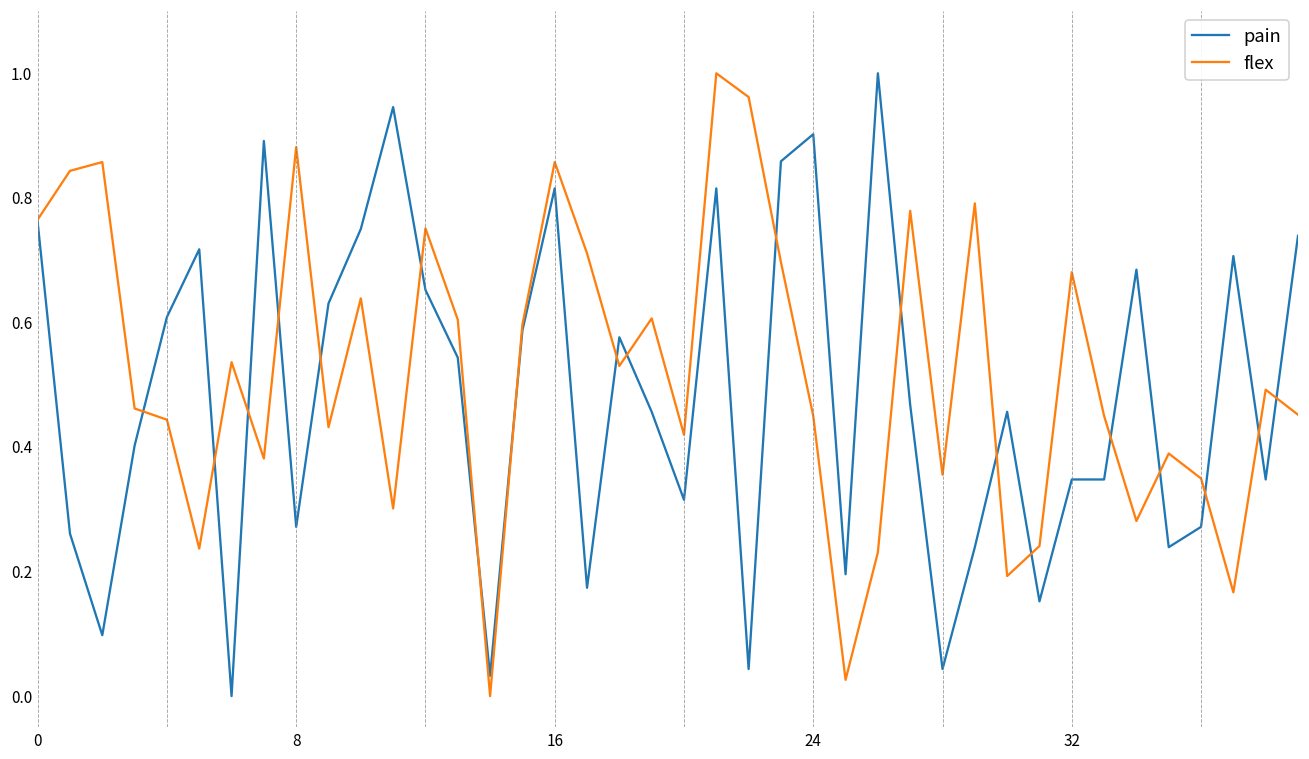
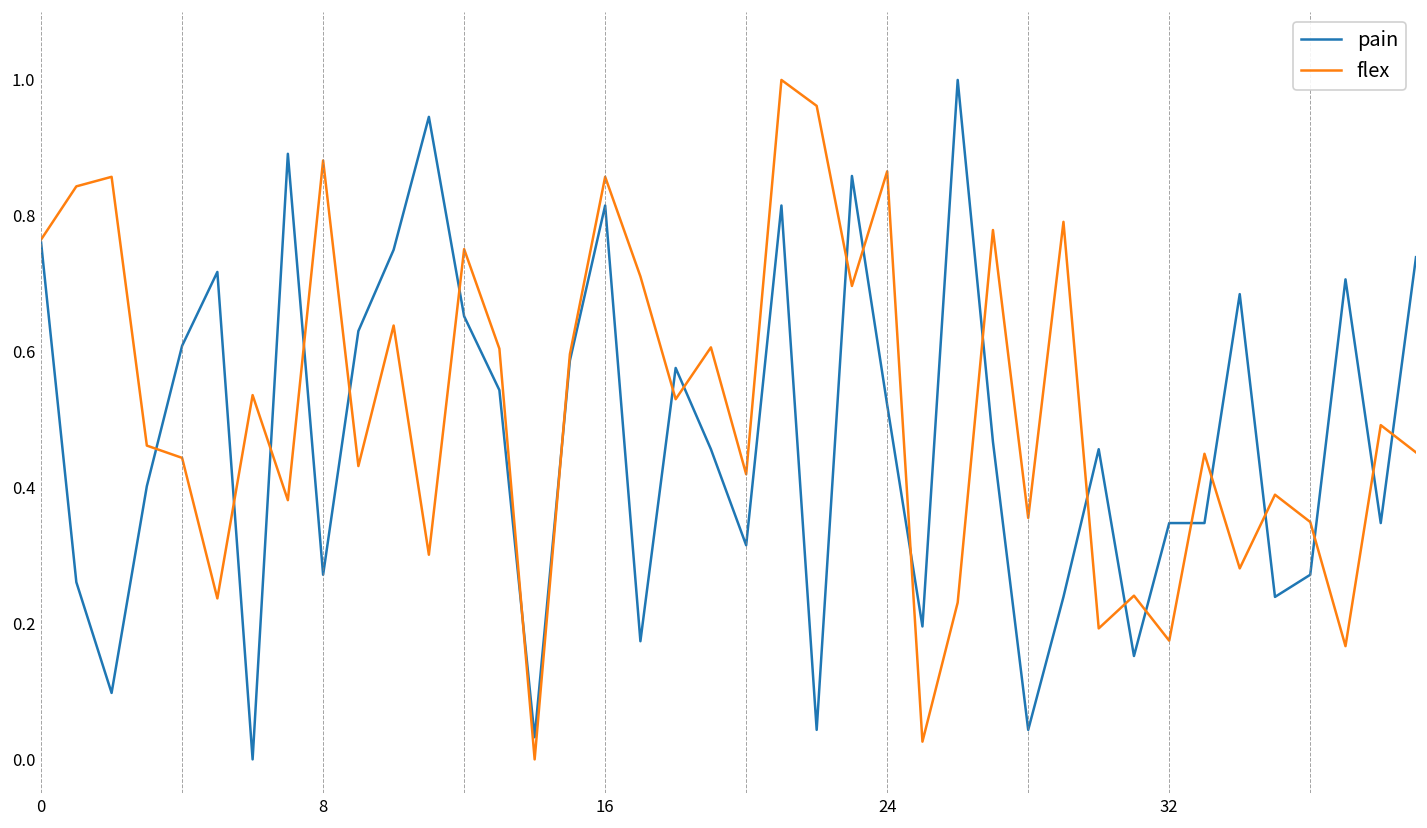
  {
    "pain": {
      "8": 0.27,
      "16": 0.82,
-     "24": 0.90,
+     "24": 0.52,
      "32": 0.35
    },
    "flex": {
      "8": 0.88,
      "16": 0.86,
-     "24": 0.45,
-     "32": 0.68
+     "24": 0.87,
+     "32": 0.17
    }
  }
